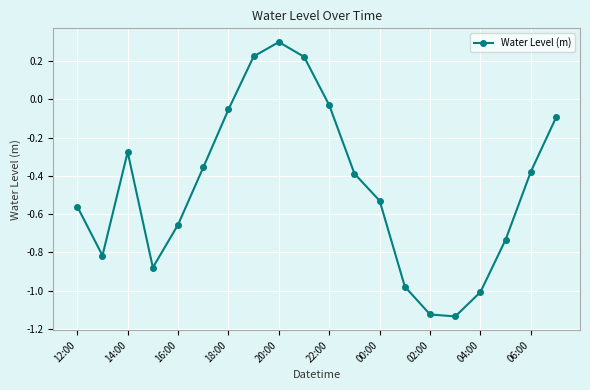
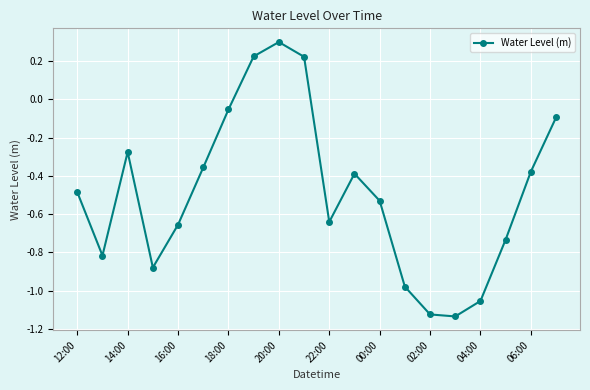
  {
-   "12:00": -0.56,
+   "12:00": -0.48,
    "14:00": -0.28,
    "16:00": -0.65,
    "18:00": -0.05,
    "20:00": 0.30,
-   "22:00": -0.03,
+   "22:00": -0.64,
    "00:00": -0.53,
    "02:00": -1.12,
-   "04:00": -1.01,
+   "04:00": -1.05,
    "06:00": -0.38
  }
